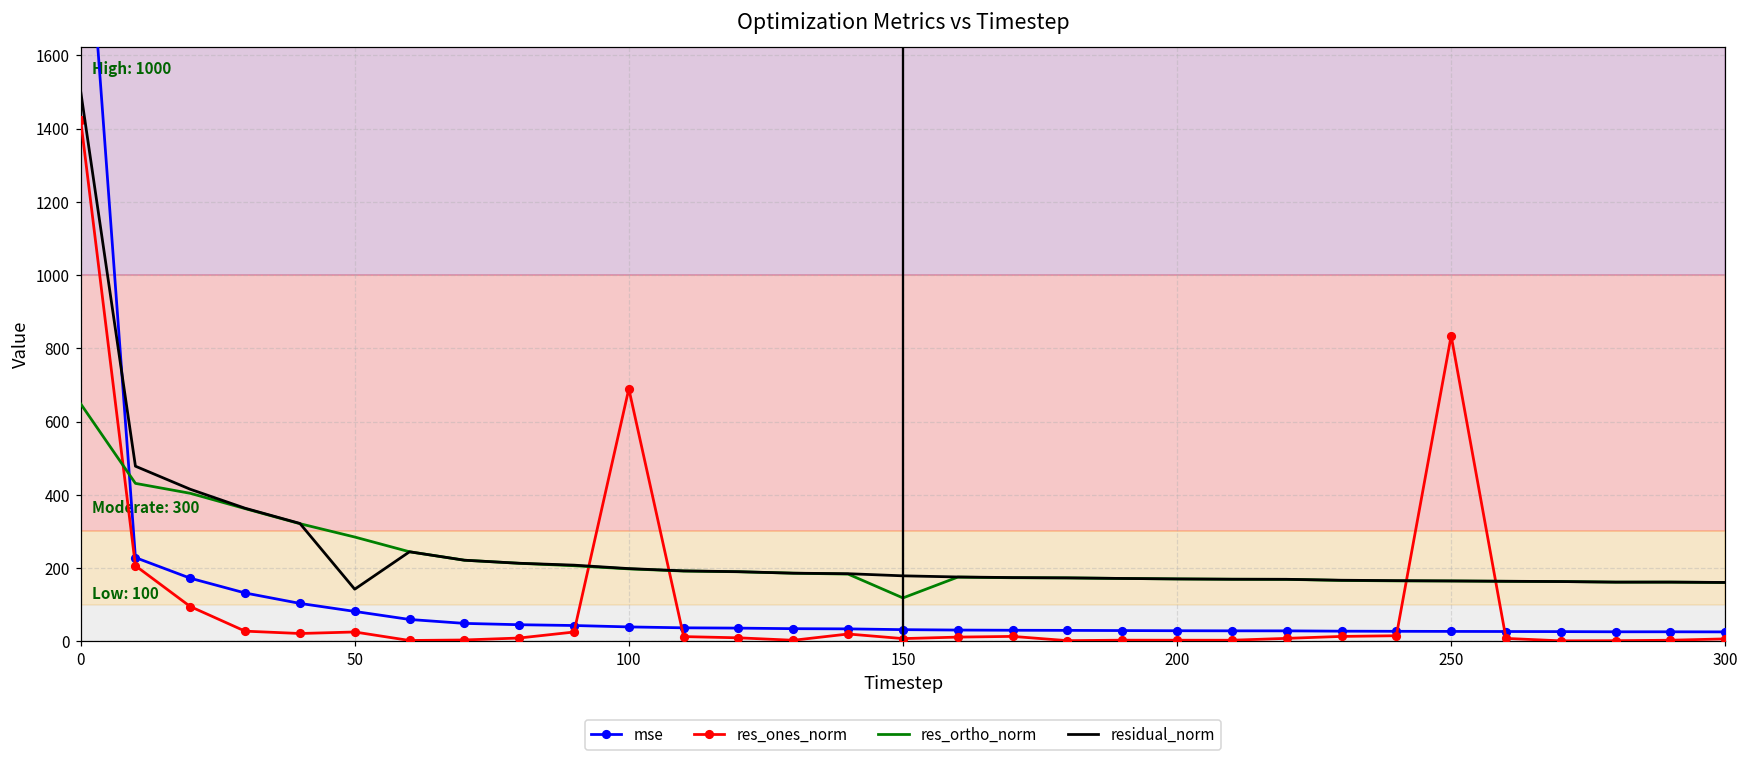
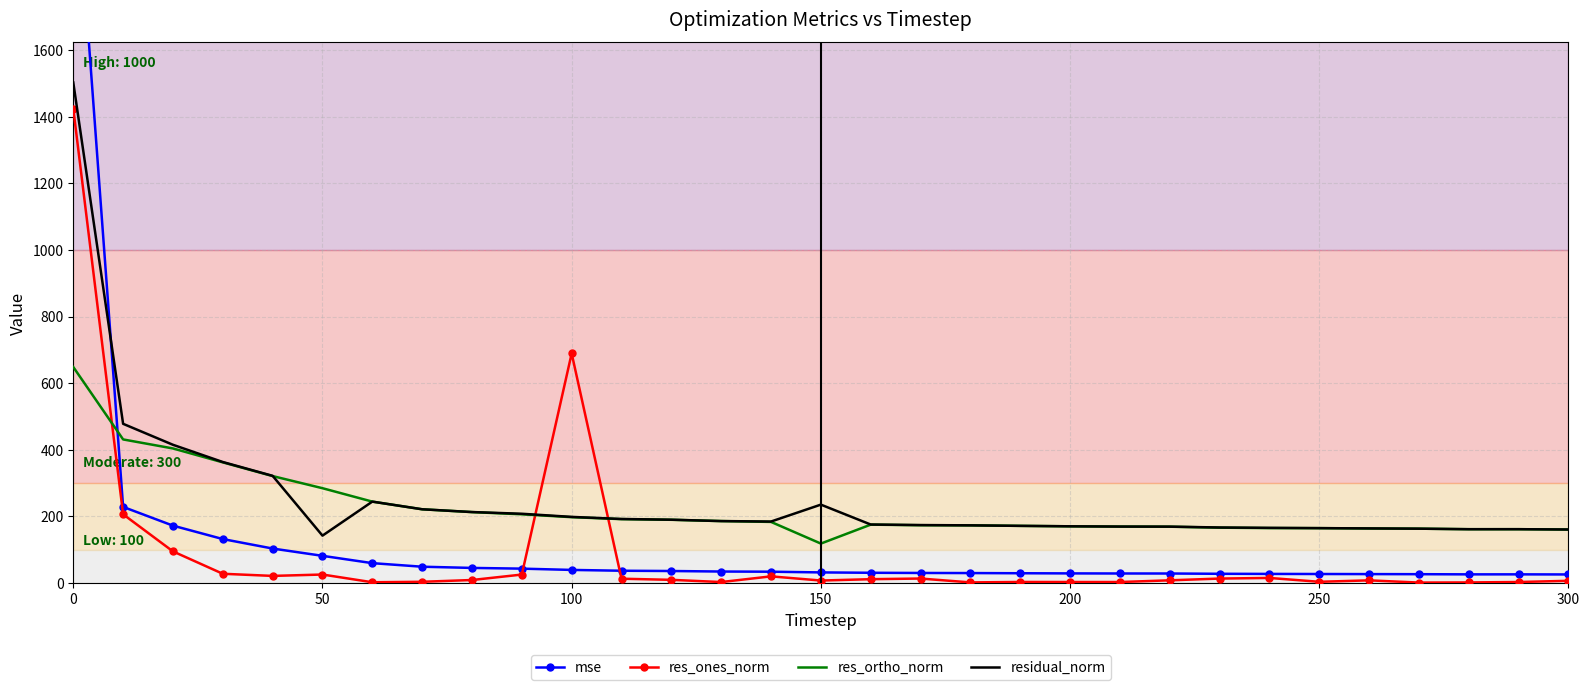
  {
    "mse": {
      "50": 80,
      "100": 40,
      "150": 30,
      "200": 30,
      "250": 30,
      "300": 30
    },
    "res_ones_norm": {
      "0": 1420,
      "50": 30,
      "100": 690,
      "150": 10,
      "200": 0,
-     "250": 830,
+     "250": 0,
      "300": 10
    },
    "res_ortho_norm": {
      "0": 650,
      "50": 280,
      "150": 120
    },
    "residual_norm": {
      "50": 140,
-     "150": 180
+     "150": 240
    }
  }
